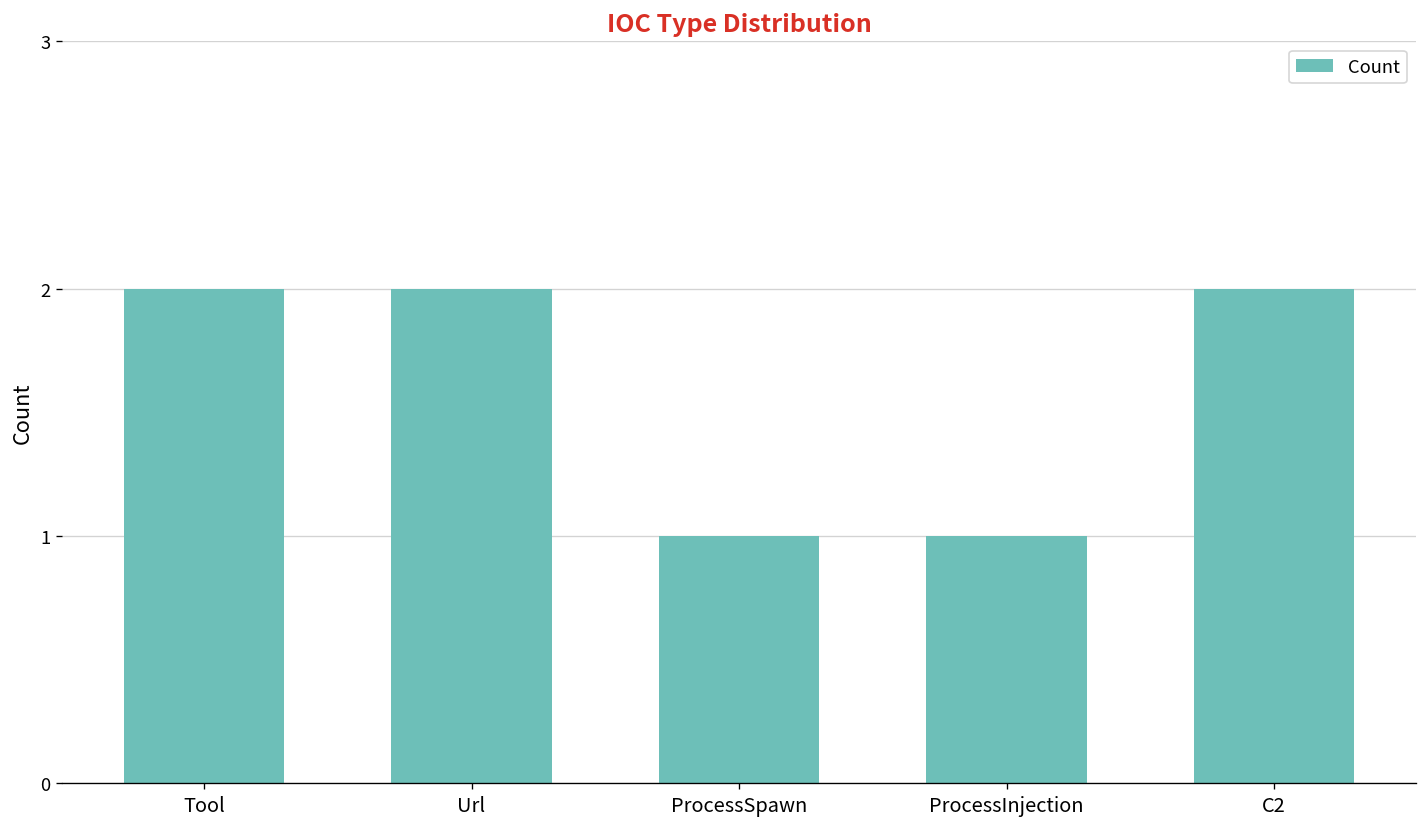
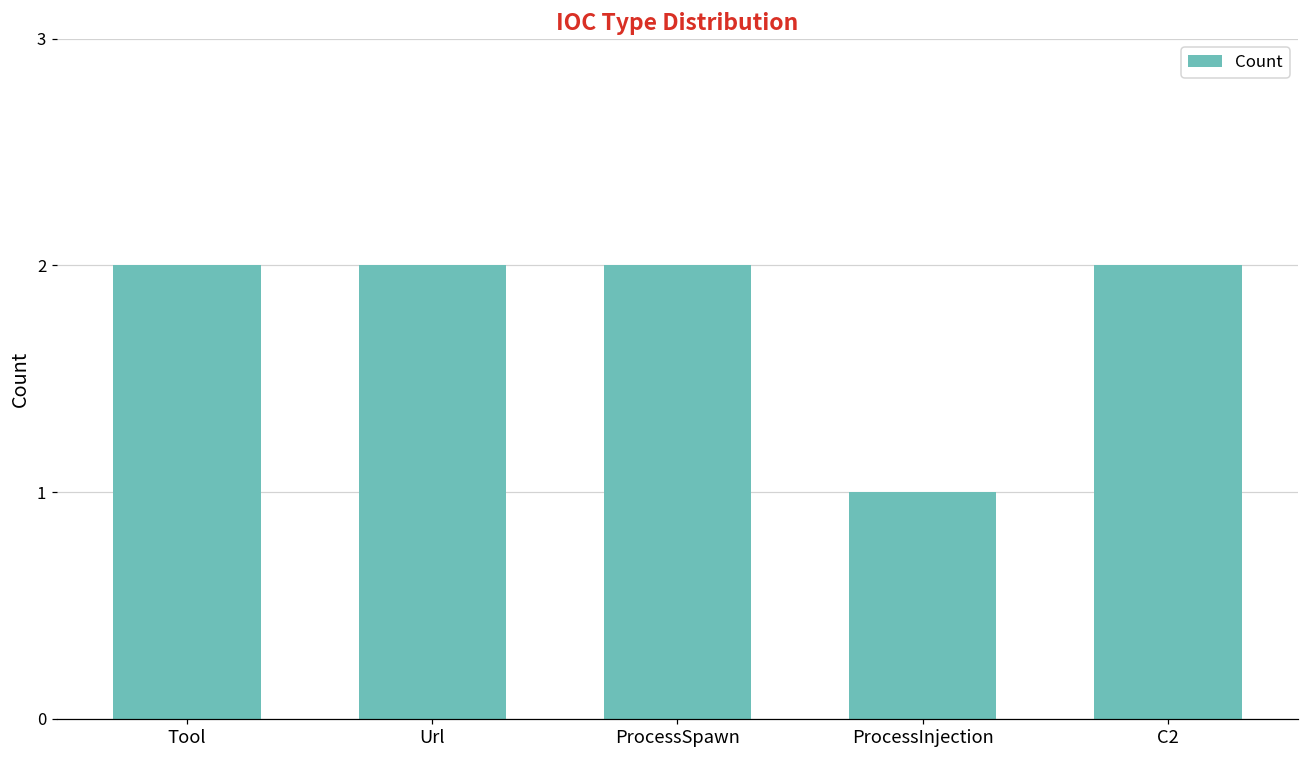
  {
    "Tool": 2,
    "Url": 2,
-   "ProcessSpawn": 1,
+   "ProcessSpawn": 2,
    "ProcessInjection": 1,
    "C2": 2
  }
